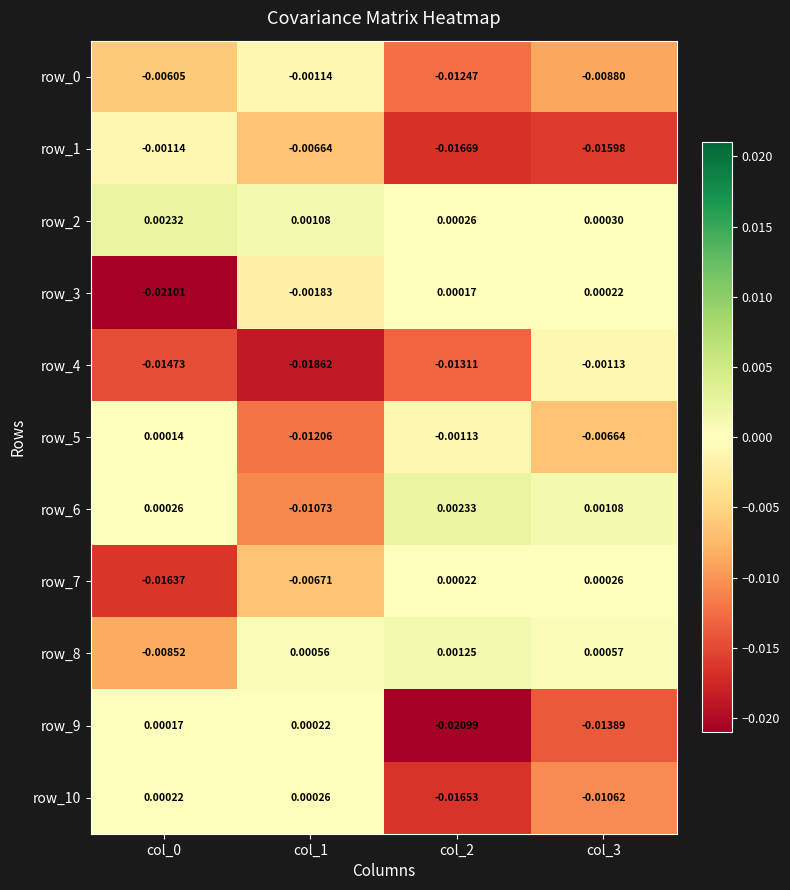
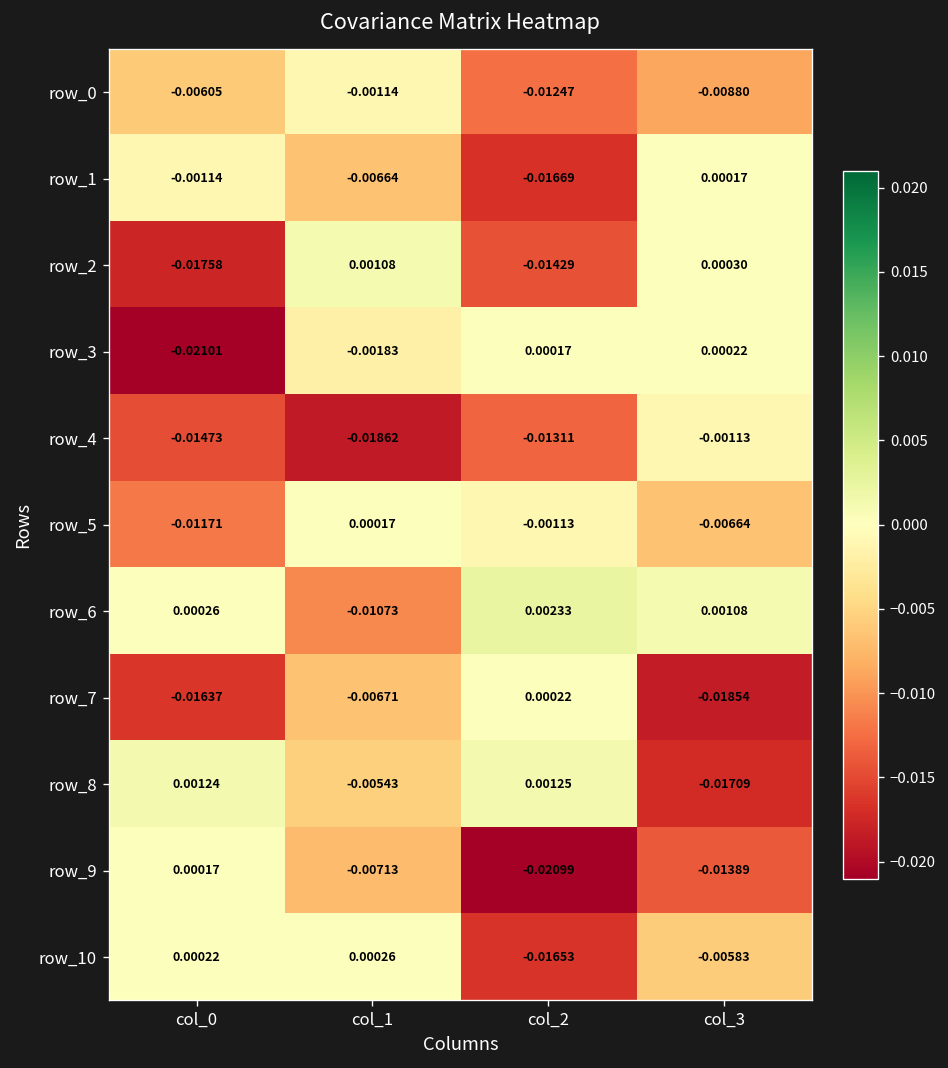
  {
    "row_0": {
      "col_0": -0.00605,
      "col_1": -0.00114,
      "col_2": -0.01247,
      "col_3": -0.00880
    },
    "row_1": {
      "col_0": -0.00114,
      "col_1": -0.00664,
      "col_2": -0.01669,
-     "col_3": -0.01598
+     "col_3": 0.00017
    },
    "row_2": {
-     "col_0": 0.00232,
+     "col_0": -0.01758,
      "col_1": 0.00108,
-     "col_2": 0.00026,
+     "col_2": -0.01429,
      "col_3": 0.00030
    },
    "row_3": {
      "col_0": -0.02101,
      "col_1": -0.00183,
      "col_2": 0.00017,
      "col_3": 0.00022
    },
    "row_4": {
      "col_0": -0.01473,
      "col_1": -0.01862,
      "col_2": -0.01311,
      "col_3": -0.00113
    },
    "row_5": {
-     "col_0": 0.00014,
-     "col_1": -0.01206,
+     "col_0": -0.01171,
+     "col_1": 0.00017,
      "col_2": -0.00113,
      "col_3": -0.00664
    },
    "row_6": {
      "col_0": 0.00026,
      "col_1": -0.01073,
      "col_2": 0.00233,
      "col_3": 0.00108
    },
    "row_7": {
      "col_0": -0.01637,
      "col_1": -0.00671,
      "col_2": 0.00022,
-     "col_3": 0.00026
+     "col_3": -0.01854
    },
    "row_8": {
-     "col_0": -0.00852,
-     "col_1": 0.00056,
+     "col_0": 0.00124,
+     "col_1": -0.00543,
      "col_2": 0.00125,
-     "col_3": 0.00057
+     "col_3": -0.01709
    },
    "row_9": {
      "col_0": 0.00017,
-     "col_1": 0.00022,
+     "col_1": -0.00713,
      "col_2": -0.02099,
      "col_3": -0.01389
    },
    "row_10": {
      "col_0": 0.00022,
      "col_1": 0.00026,
      "col_2": -0.01653,
-     "col_3": -0.01062
+     "col_3": -0.00583
    }
  }
